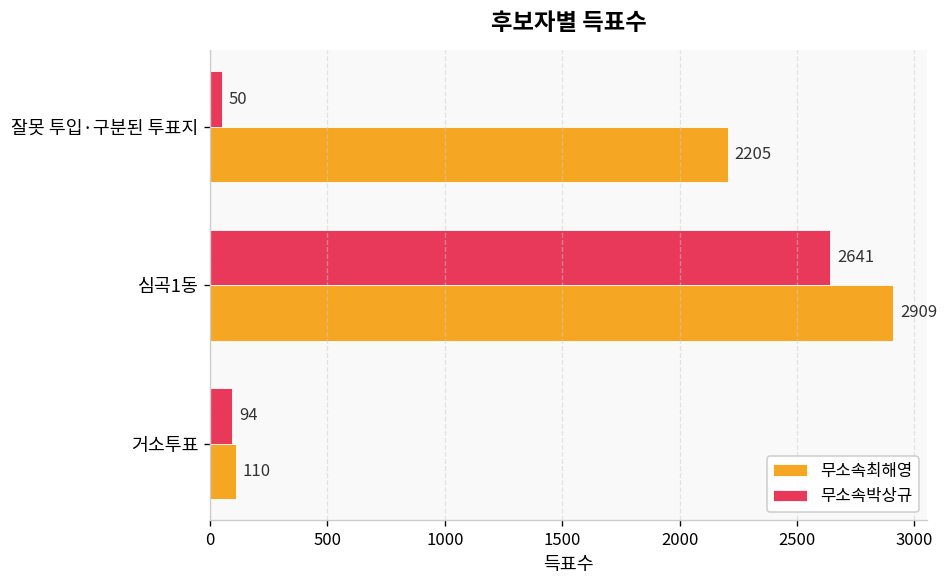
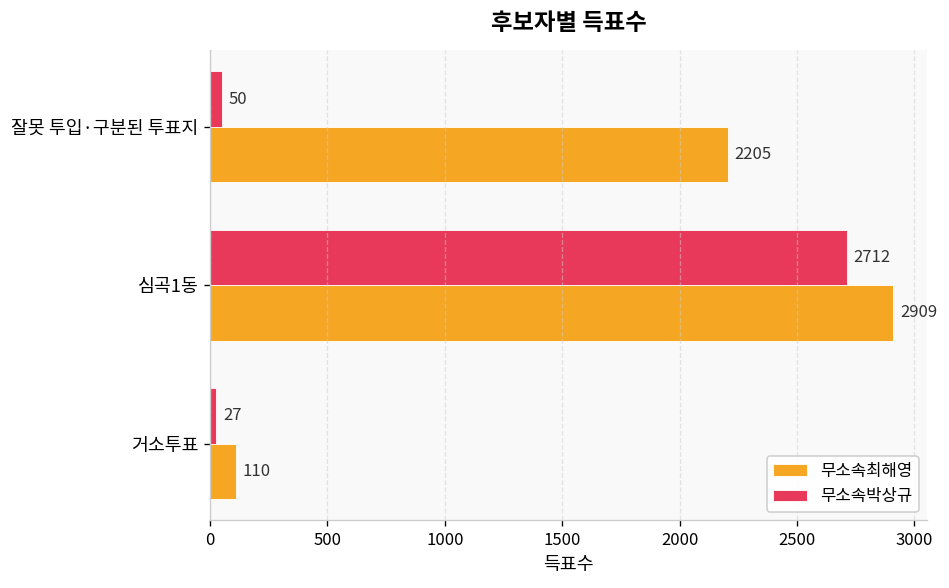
  {
    "무소속최해영": {
      "잘못 투입·구분된 투표지": 2205,
      "심곡1동": 2909,
      "거소투표": 110
    },
    "무소속박상규": {
      "잘못 투입·구분된 투표지": 50,
-     "심곡1동": 2641,
-     "거소투표": 94
+     "심곡1동": 2712,
+     "거소투표": 27
    }
  }
